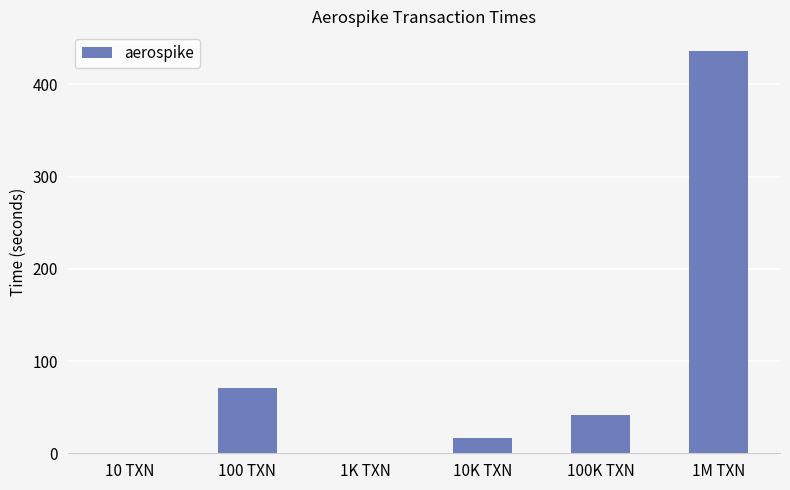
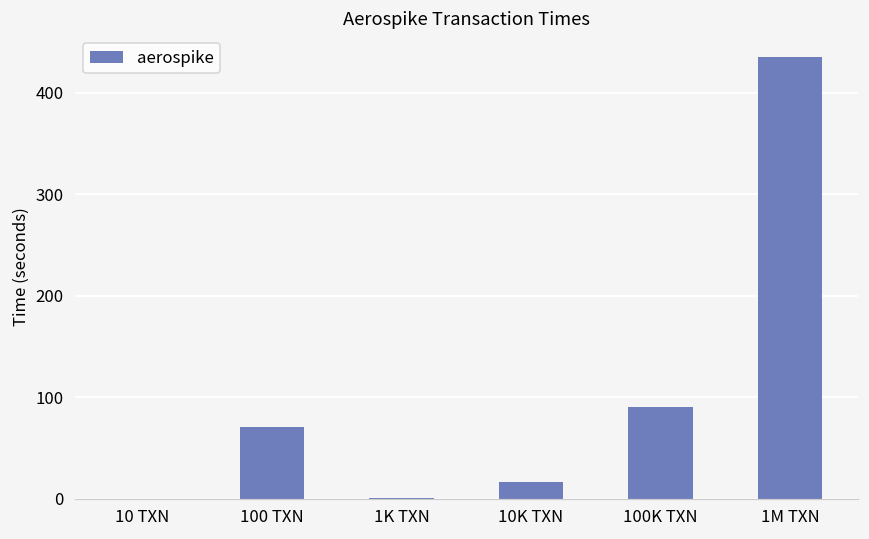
  {
    "100 TXN": 70,
    "10K TXN": 20,
-   "100K TXN": 40,
+   "100K TXN": 90,
    "1M TXN": 440
  }
